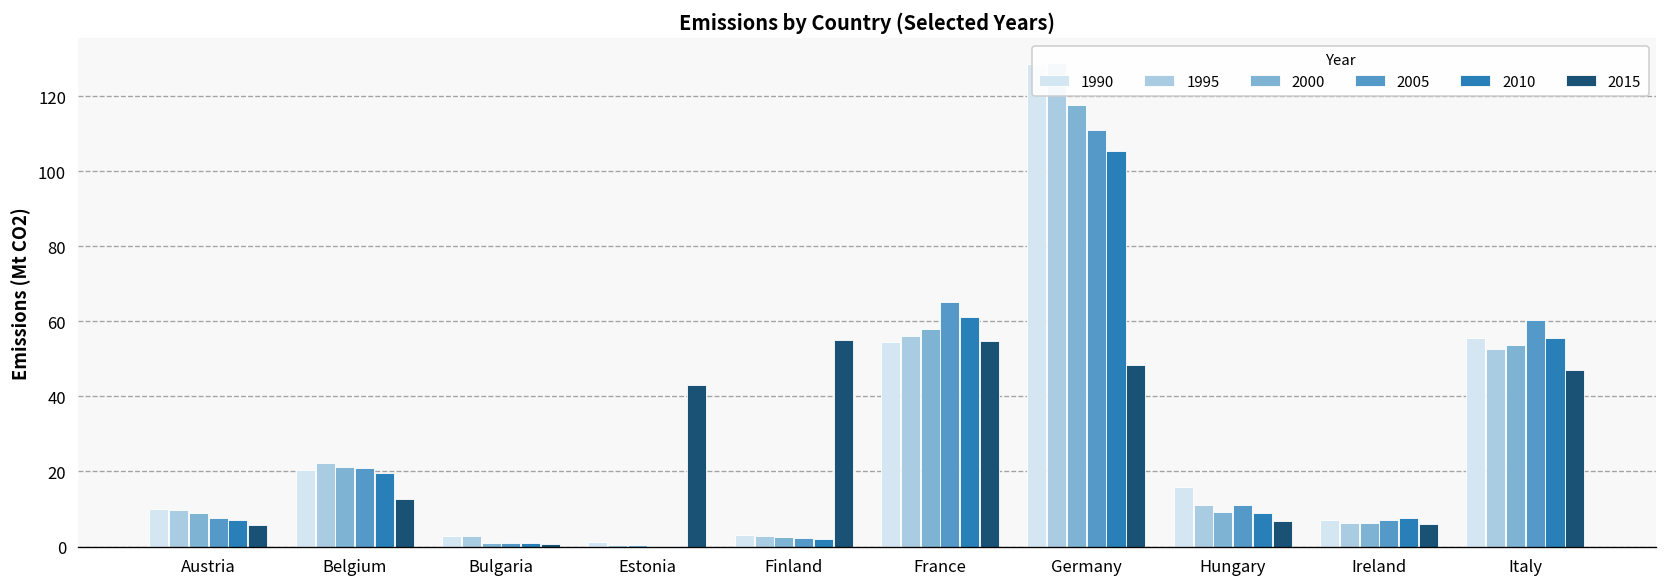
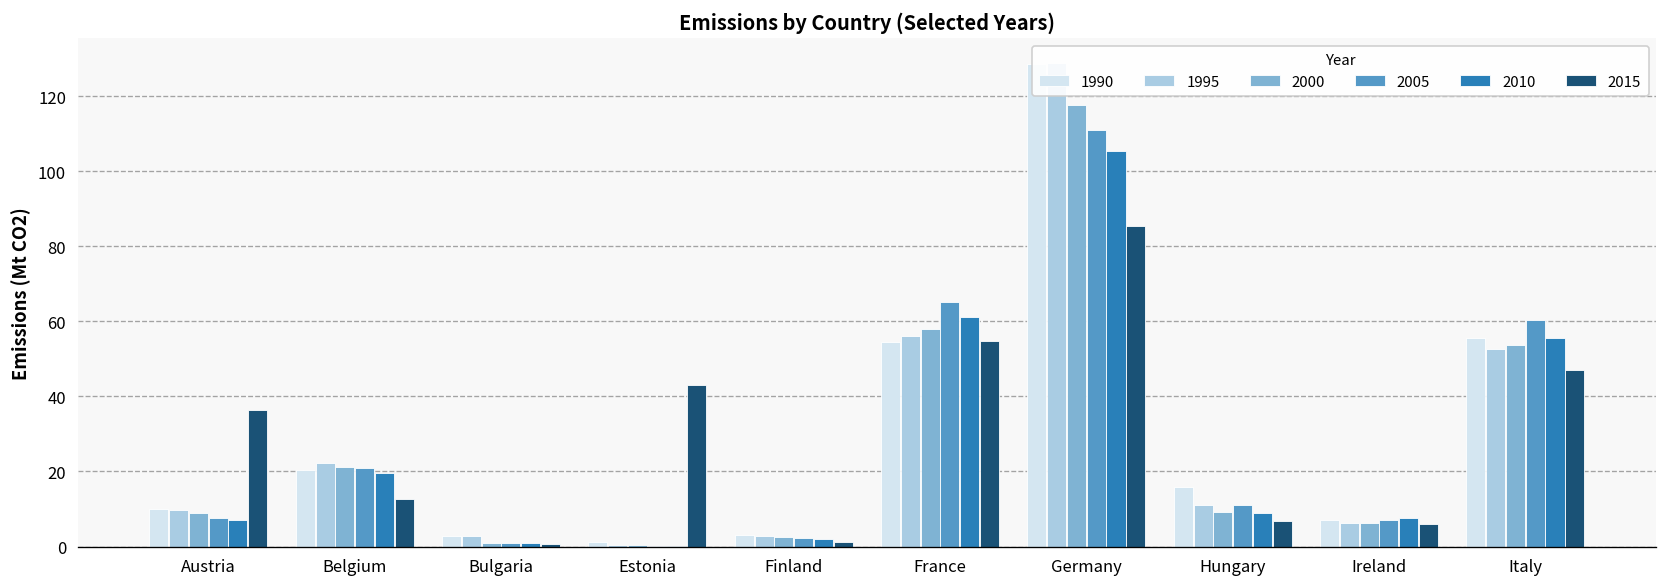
  {
    "2015": {
-     "Austria": 6,
+     "Austria": 36,
      "Belgium": 13,
      "Estonia": 43,
-     "Finland": 55,
+     "Finland": 1,
      "France": 55,
-     "Germany": 48,
+     "Germany": 85,
      "Hungary": 7,
      "Ireland": 6,
      "Italy": 47
    }
  }
